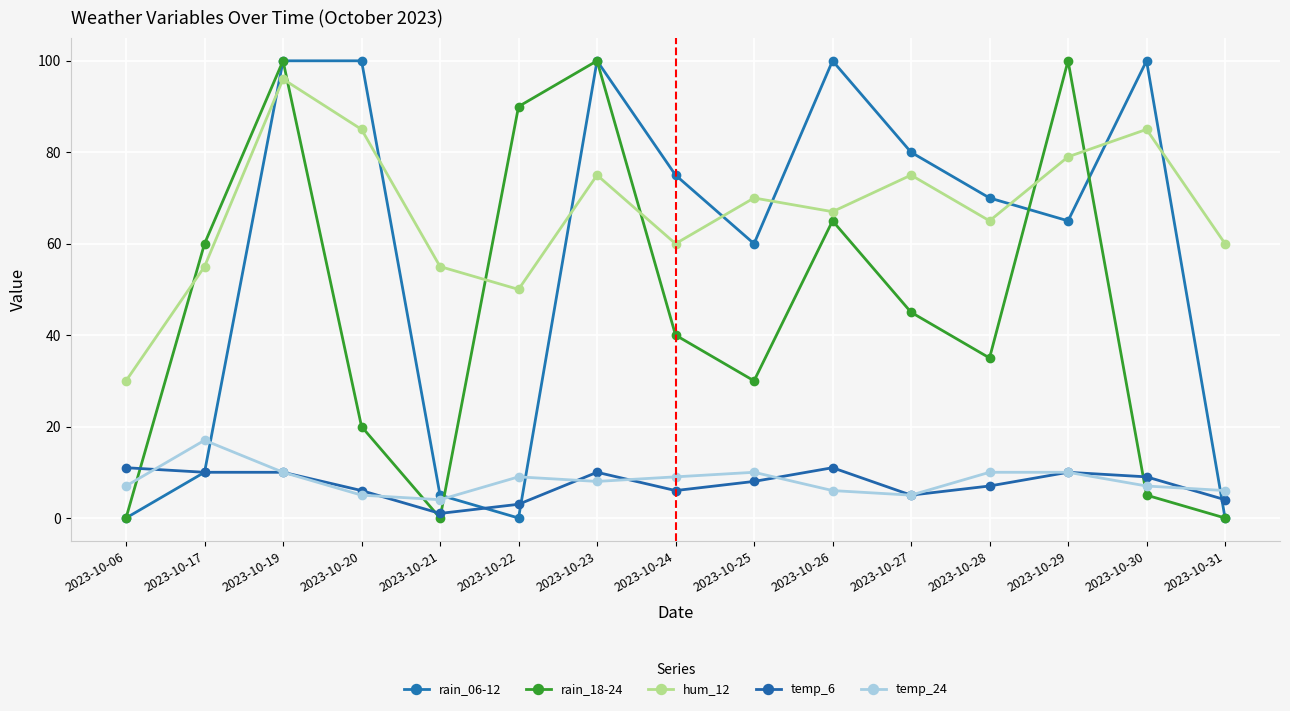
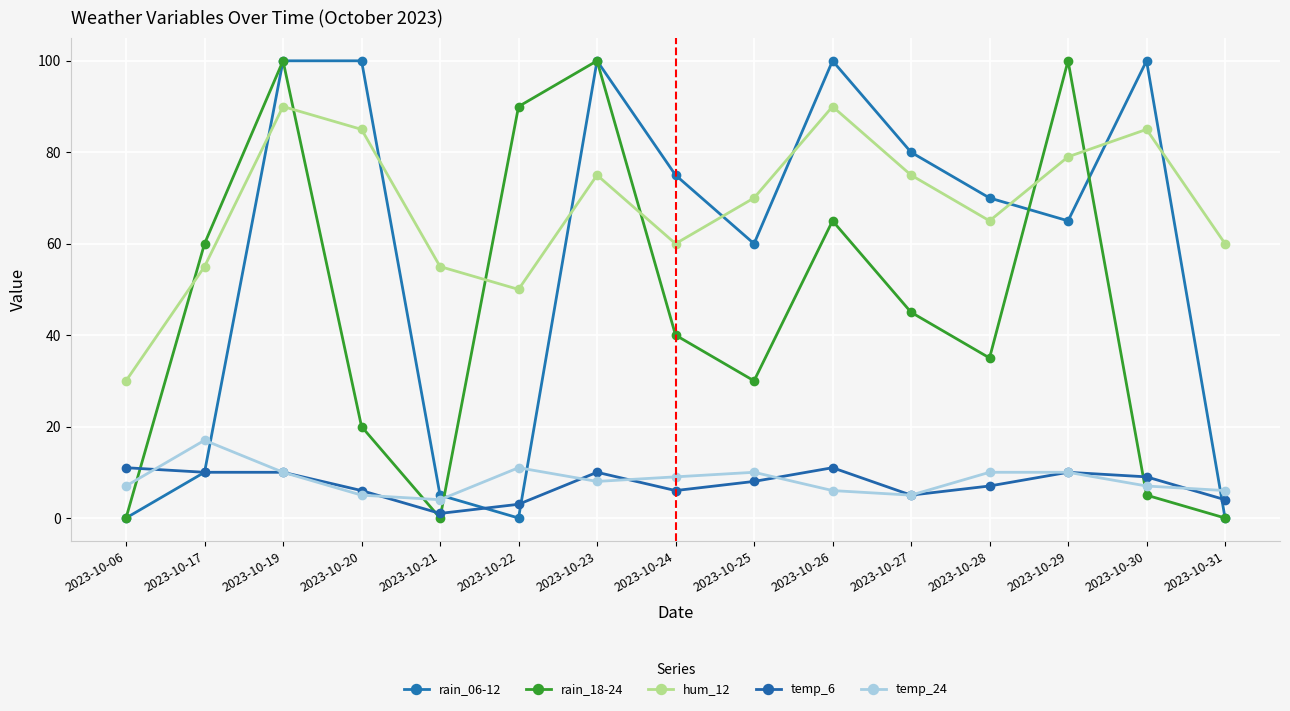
  {
    "rain_18-24": {
      "2023-10-17": 60,
      "2023-10-20": 20,
      "2023-10-21": 0,
      "2023-10-22": 90,
      "2023-10-24": 40,
      "2023-10-25": 30,
      "2023-10-26": 65,
      "2023-10-27": 45,
      "2023-10-28": 35,
      "2023-10-29": 100,
      "2023-10-30": 5
    },
    "hum_12": {
      "2023-10-06": 30,
      "2023-10-17": 55,
-     "2023-10-19": 96,
+     "2023-10-19": 90,
      "2023-10-20": 85,
      "2023-10-21": 55,
      "2023-10-22": 50,
      "2023-10-23": 75,
      "2023-10-24": 60,
      "2023-10-25": 70,
-     "2023-10-26": 67,
+     "2023-10-26": 90,
      "2023-10-27": 75,
      "2023-10-28": 65,
      "2023-10-29": 79,
      "2023-10-30": 85,
      "2023-10-31": 60
    },
    "temp_24": {
      "2023-10-06": 7,
      "2023-10-17": 17,
      "2023-10-20": 5,
      "2023-10-21": 4,
-     "2023-10-22": 9,
+     "2023-10-22": 11,
      "2023-10-23": 8,
      "2023-10-24": 9,
      "2023-10-25": 10,
      "2023-10-26": 6,
      "2023-10-28": 10,
      "2023-10-30": 7,
      "2023-10-31": 6
    }
  }
